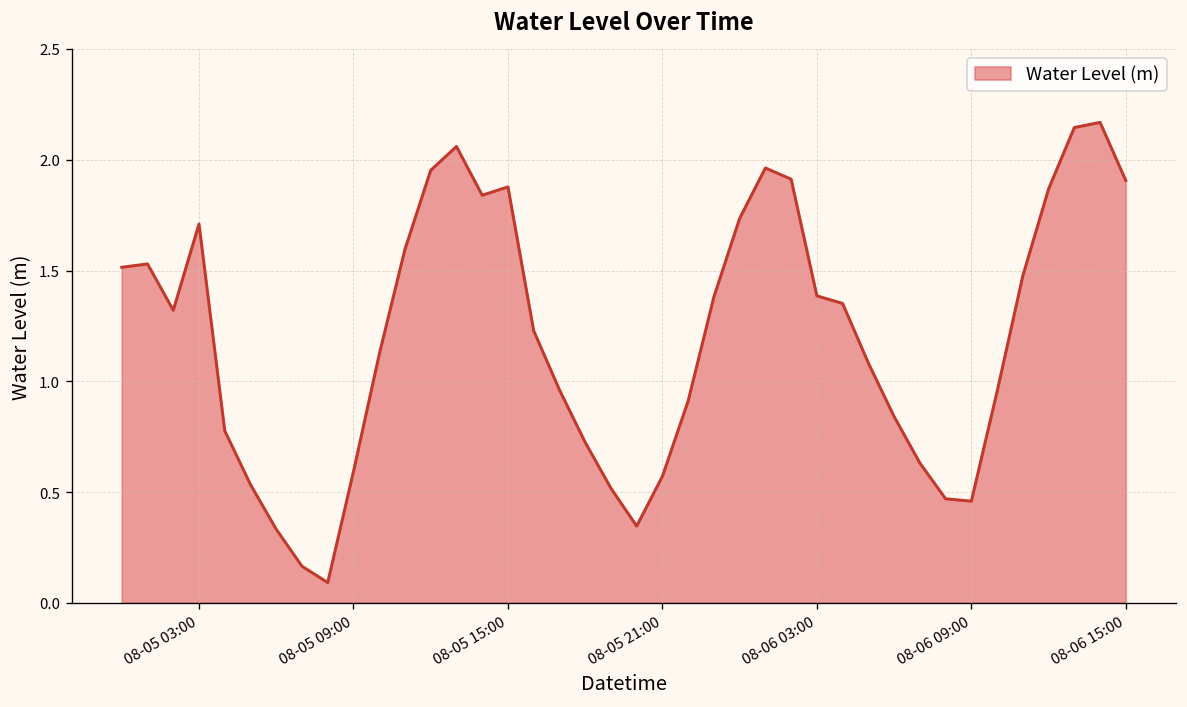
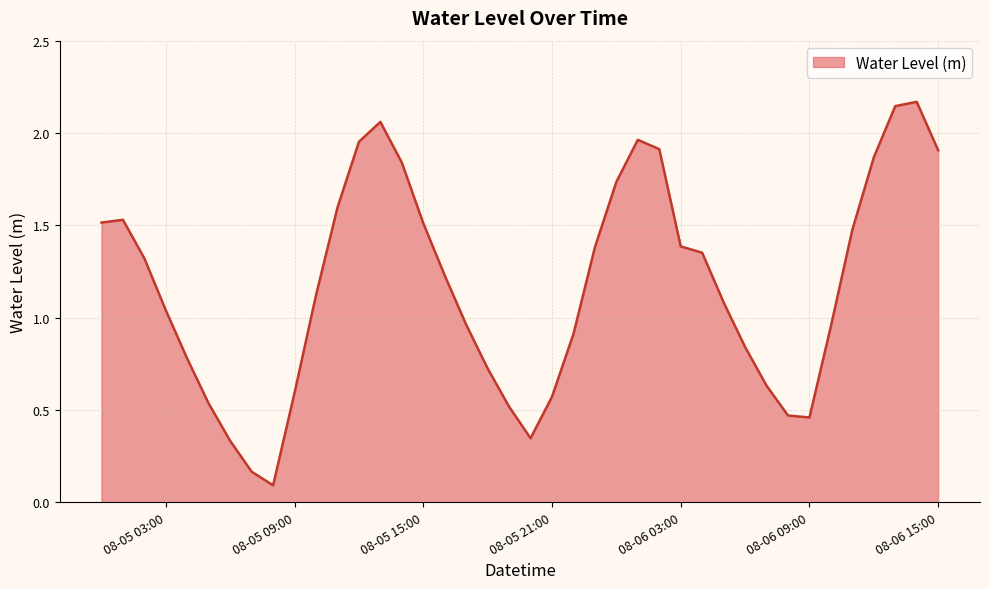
  {
-   "08-05 03:00": 1.71,
+   "08-05 03:00": 1.04,
    "08-05 09:00": 0.59,
-   "08-05 15:00": 1.88,
+   "08-05 15:00": 1.51,
    "08-05 21:00": 0.57,
    "08-06 03:00": 1.39,
    "08-06 09:00": 0.46,
    "08-06 15:00": 1.91
  }
